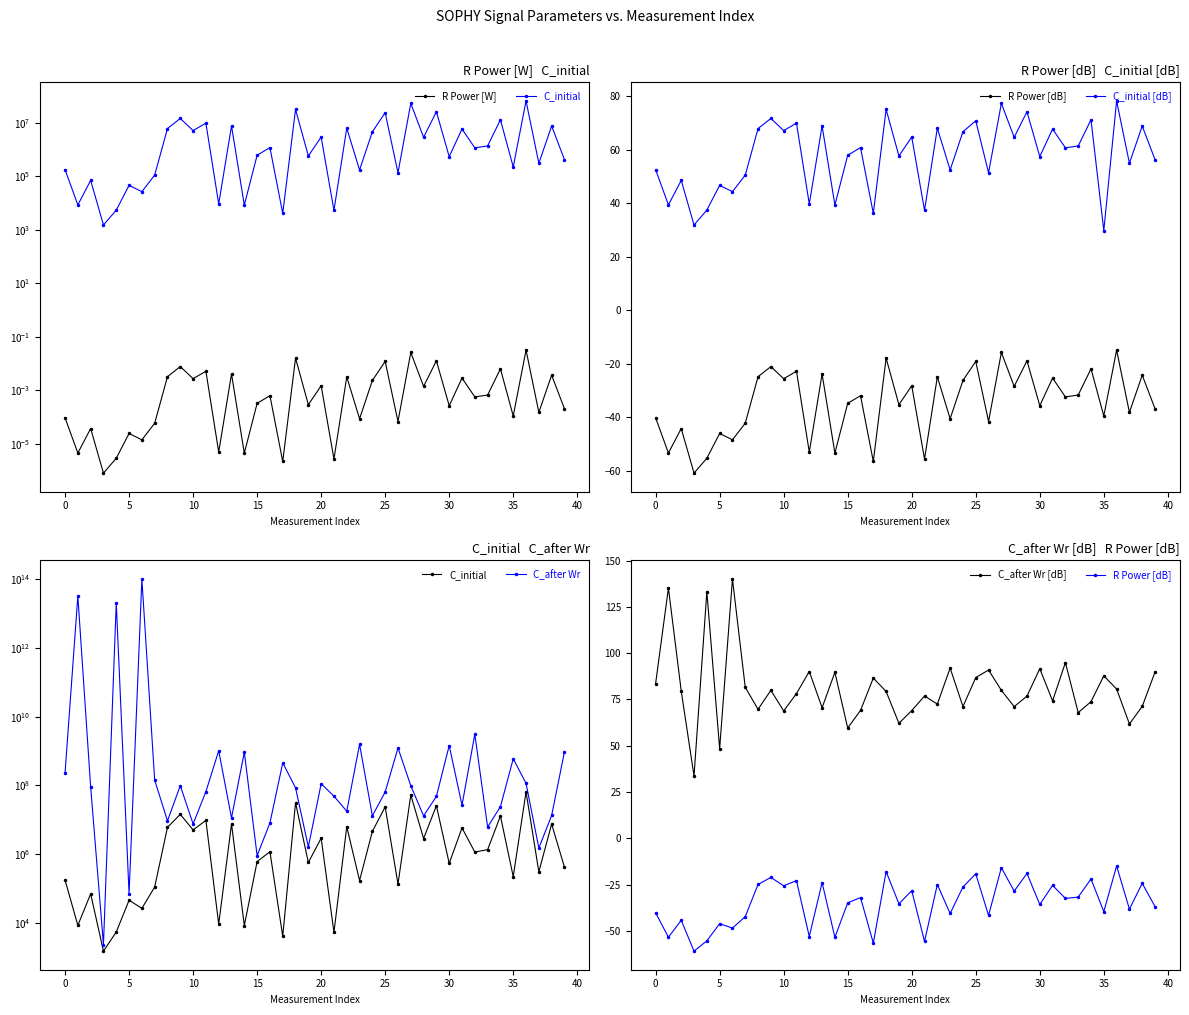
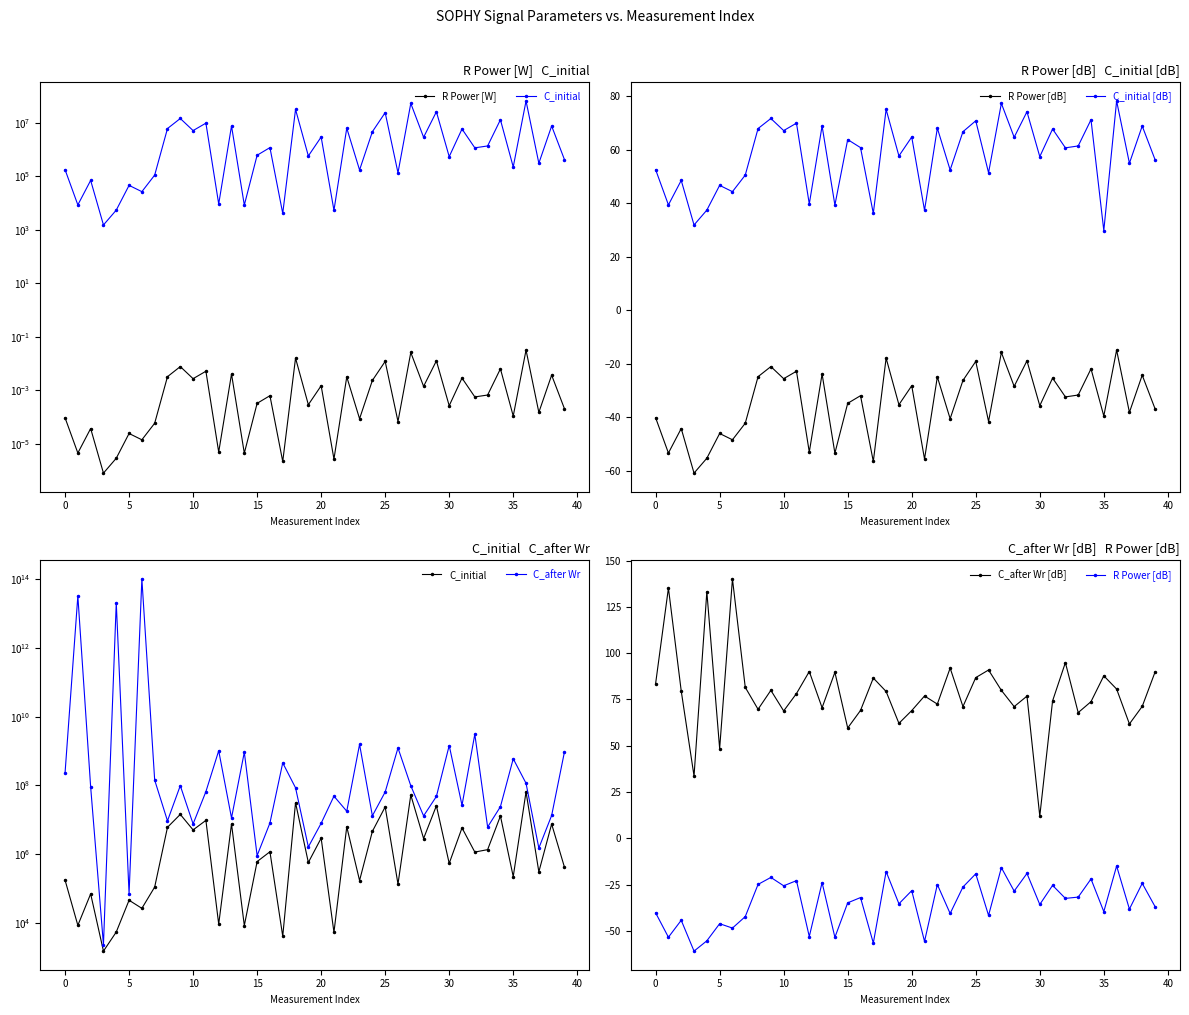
  {
    "R Power [W] C_initial": {
      "R Power [W]": {
        "0": 0.00010,
        "5": 0.00002,
        "10": 0.003,
        "15": 0.0003,
        "20": 0.002,
        "25": 0.01,
        "30": 0.0003,
        "35": 0.00011
      }
    },
    "R Power [dB] C_initial [dB]": {
      "C_initial [dB]": {
        "0": 52,
        "5": 47,
        "10": 67,
-       "15": 58,
+       "15": 64,
        "20": 65,
        "25": 71,
        "30": 57,
        "35": 30
      }
    },
    "C_initial C_after Wr": {
      "C_initial": {
        "0": 200000,
        "5": 50000,
        "10": 5000000,
        "15": 600000,
        "20": 3000000,
        "25": 20000000,
        "30": 500000,
        "35": 200000
      },
      "C_after Wr": {
        "0": 200000000,
        "5": 70000,
        "10": 8000000,
        "15": 900000,
-       "20": 110000000,
+       "20": 8000000,
        "25": 60000000,
        "30": 1500000000,
        "35": 600000000
      }
    },
    "C_after Wr [dB] R Power [dB]": {
      "C_after Wr [dB]": {
        "0": 84,
        "5": 48,
        "10": 69,
        "15": 60,
        "20": 69,
        "25": 87,
-       "30": 92,
+       "30": 12,
        "35": 88
      },
      "R Power [dB]": {
        "0": -40,
        "5": -46,
        "10": -26,
        "15": -35,
        "20": -28,
        "25": -19,
        "30": -36,
        "35": -40
      }
    }
  }
